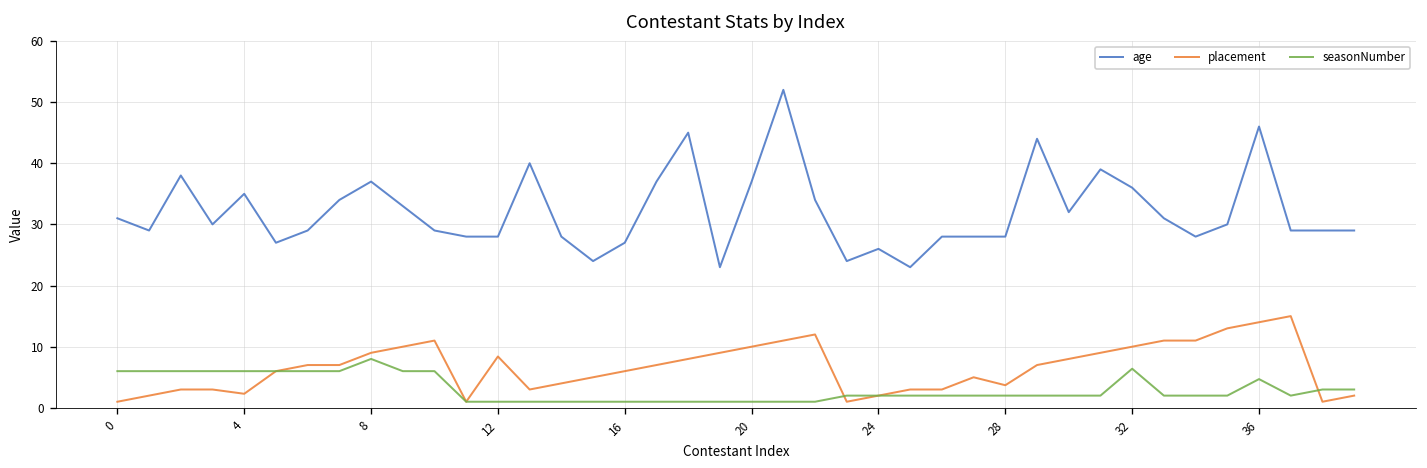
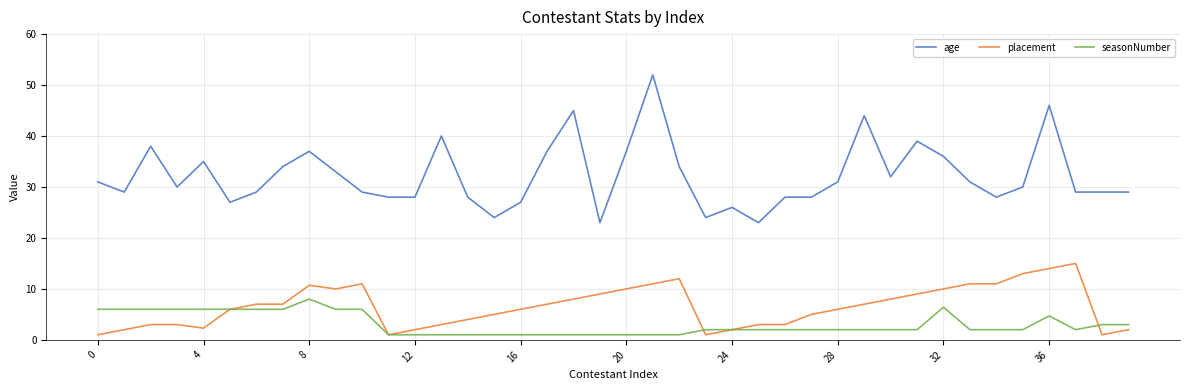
  {
    "age": {
      "0": 31,
      "4": 35,
      "8": 37,
      "12": 28,
      "16": 27,
      "20": 37,
      "24": 26,
-     "28": 28,
+     "28": 31,
      "32": 36,
      "36": 46
    },
    "placement": {
      "0": 1,
      "4": 2,
-     "8": 9,
-     "12": 8,
+     "8": 11,
+     "12": 2,
      "16": 6,
      "20": 10,
-     "28": 4,
+     "28": 6,
      "32": 10,
      "36": 14
    },
    "seasonNumber": {
      "0": 6,
      "4": 6,
      "8": 8,
      "12": 1,
      "16": 1,
      "20": 1,
      "28": 2,
      "32": 6,
      "36": 5
    }
  }
